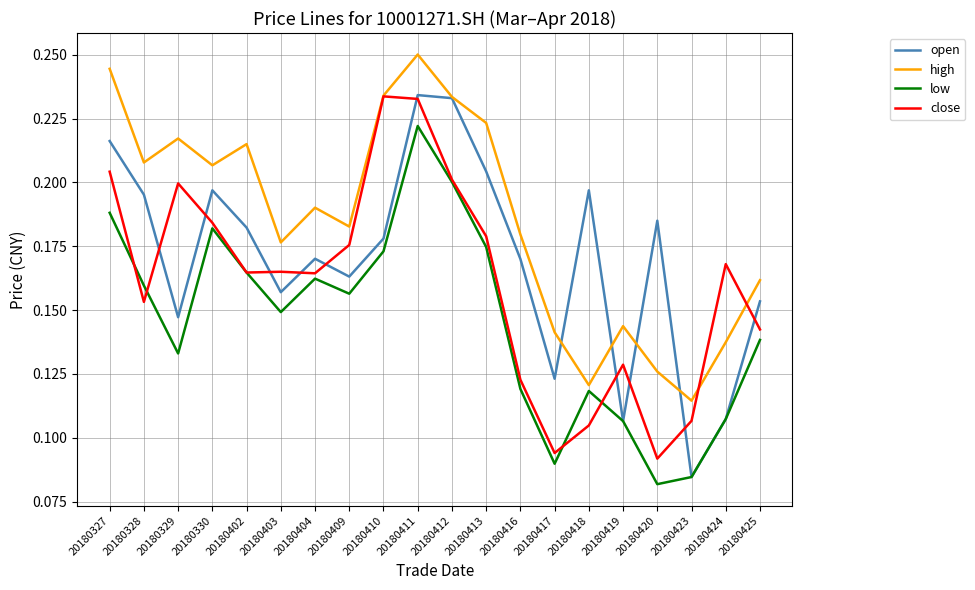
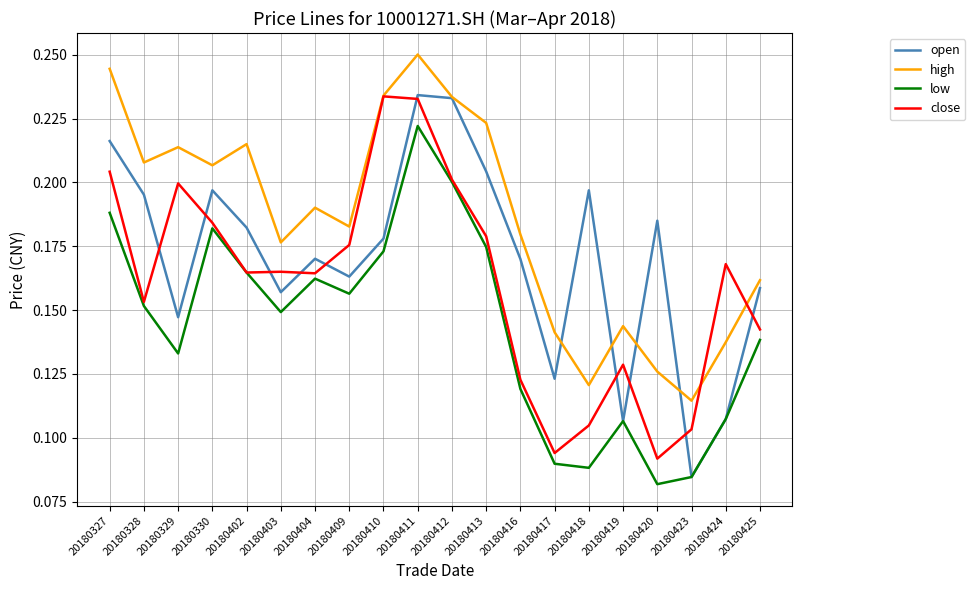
  {
    "open": {
      "20180327": 0.216,
      "20180328": 0.195,
      "20180329": 0.147,
      "20180330": 0.197,
      "20180402": 0.182,
      "20180403": 0.157,
      "20180404": 0.170,
      "20180409": 0.163,
      "20180410": 0.178,
      "20180411": 0.234,
      "20180413": 0.204,
      "20180416": 0.170,
      "20180417": 0.123,
      "20180418": 0.197,
      "20180420": 0.185,
-     "20180425": 0.153
+     "20180425": 0.159
    },
    "high": {
      "20180327": 0.245,
      "20180328": 0.208,
-     "20180329": 0.217,
+     "20180329": 0.214,
      "20180330": 0.207,
      "20180402": 0.215,
      "20180403": 0.177,
      "20180404": 0.190,
      "20180409": 0.183,
      "20180411": 0.250,
      "20180413": 0.223,
      "20180416": 0.180,
      "20180417": 0.141,
      "20180418": 0.121,
      "20180419": 0.144,
      "20180420": 0.126,
      "20180423": 0.115,
      "20180424": 0.137,
      "20180425": 0.162
    },
    "low": {
      "20180327": 0.188,
-     "20180328": 0.160,
+     "20180328": 0.152,
      "20180329": 0.133,
      "20180330": 0.182,
      "20180403": 0.149,
      "20180404": 0.162,
      "20180409": 0.156,
      "20180410": 0.173,
      "20180411": 0.222,
      "20180413": 0.175,
      "20180416": 0.119,
      "20180417": 0.090,
-     "20180418": 0.118,
+     "20180418": 0.088,
      "20180420": 0.082,
      "20180425": 0.138
    },
    "close": {
      "20180327": 0.204,
      "20180328": 0.153,
      "20180329": 0.200,
      "20180330": 0.184,
      "20180403": 0.165,
      "20180404": 0.164,
      "20180409": 0.176,
      "20180411": 0.233,
      "20180413": 0.179,
      "20180416": 0.123,
      "20180417": 0.094,
      "20180418": 0.105,
      "20180419": 0.129,
      "20180420": 0.092,
-     "20180423": 0.107,
+     "20180423": 0.103,
      "20180424": 0.168,
      "20180425": 0.142
    }
  }
